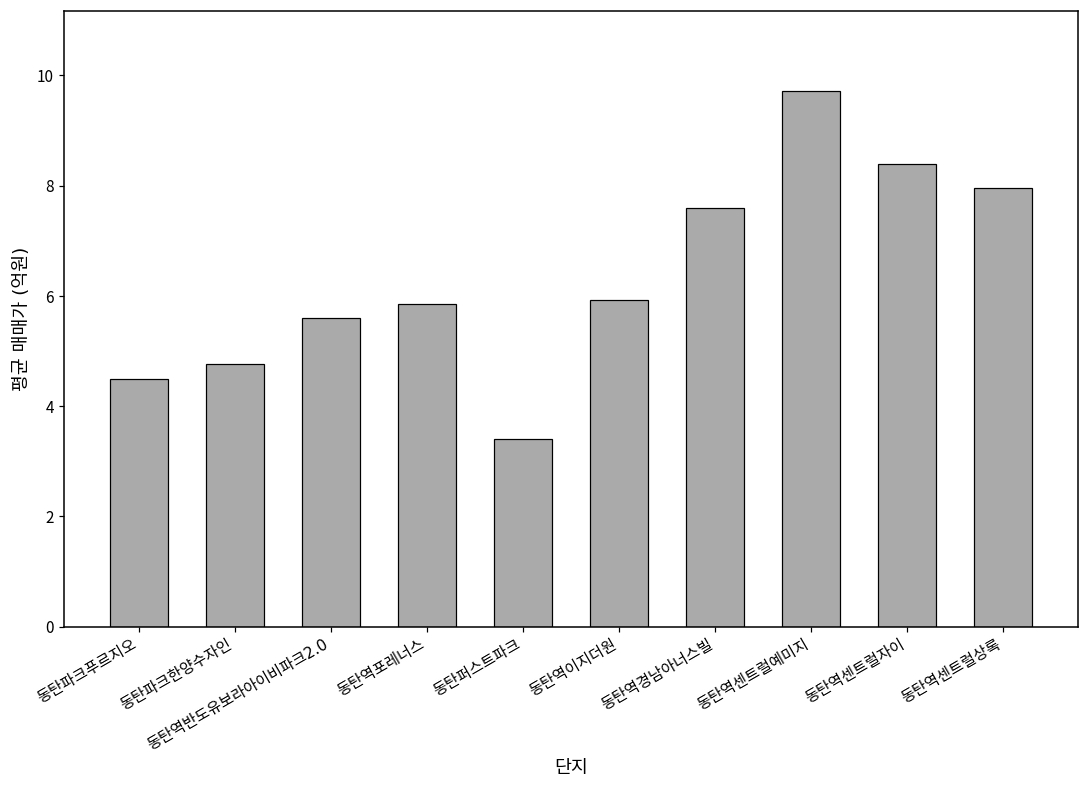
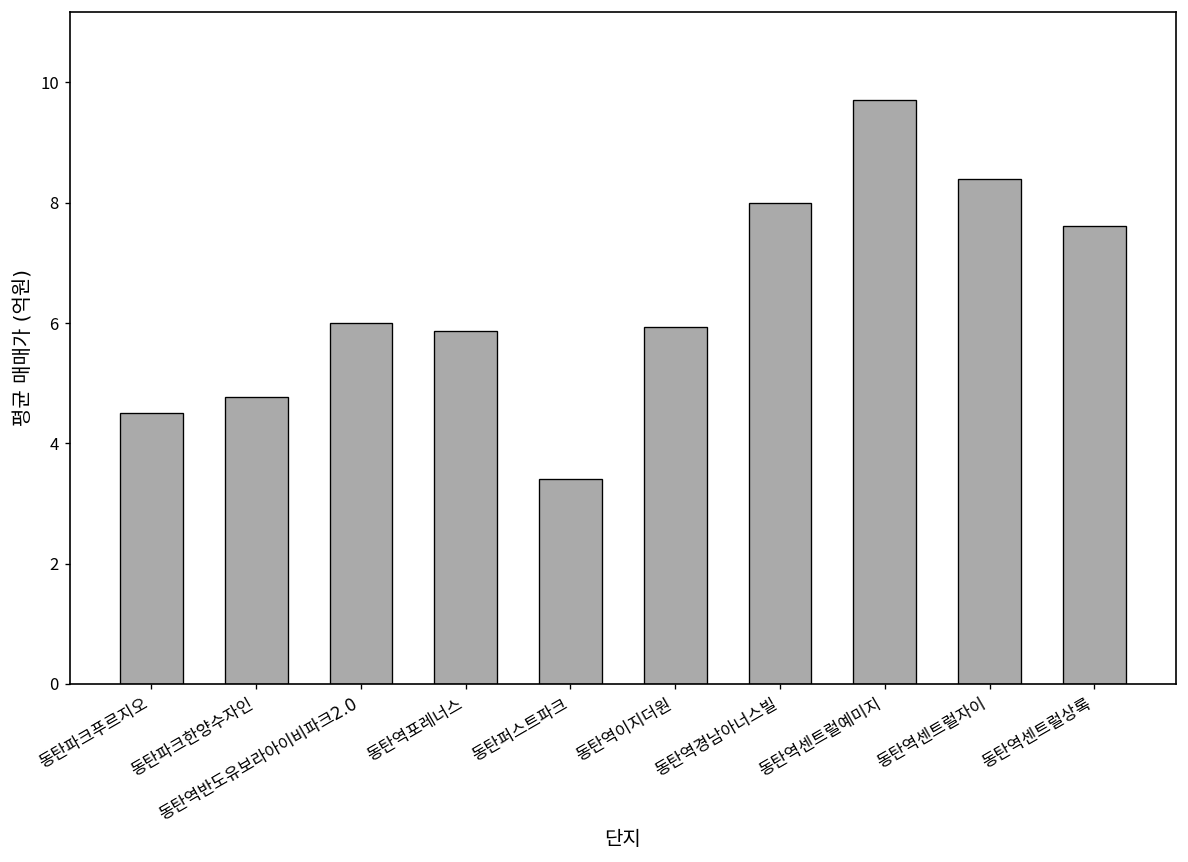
  {
    "동탄파크푸르지오": 4.5,
    "동탄파크한양수자인": 4.8,
-   "동탄역반도유보라아이비파크2.0": 5.6,
+   "동탄역반도유보라아이비파크2.0": 6.0,
    "동탄역포레너스": 5.9,
    "동탄퍼스트파크": 3.4,
    "동탄역이지더원": 5.9,
-   "동탄역경남아너스빌": 7.6,
+   "동탄역경남아너스빌": 8.0,
    "동탄역센트럴예미지": 9.7,
    "동탄역센트럴자이": 8.4,
-   "동탄역센트럴상록": 8.0
+   "동탄역센트럴상록": 7.6
  }
